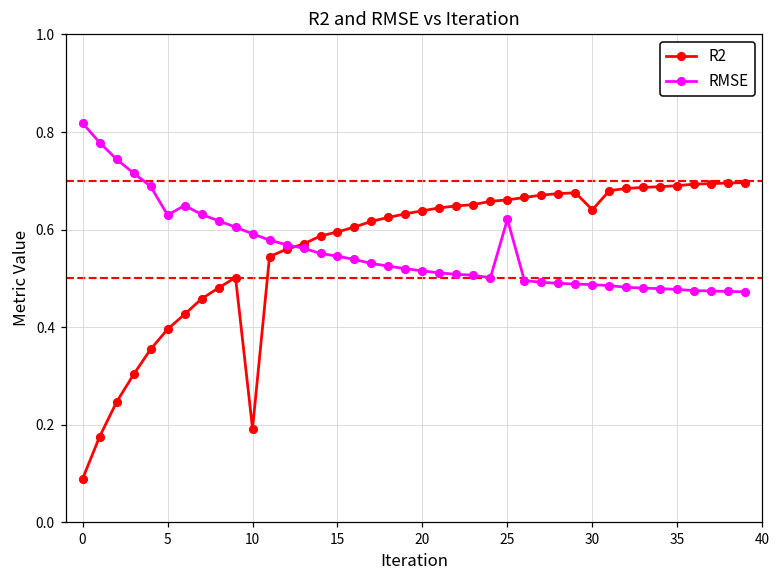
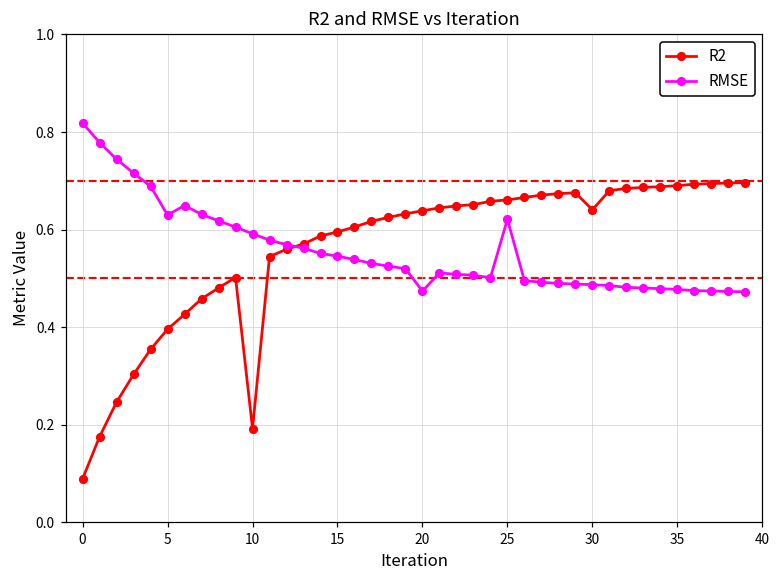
  {
    "R2": {
      "0": 0.09,
      "5": 0.40,
      "10": 0.19,
      "15": 0.60,
      "20": 0.64,
      "25": 0.66,
      "30": 0.64,
      "35": 0.69
    },
    "RMSE": {
      "0": 0.82,
      "5": 0.63,
      "10": 0.59,
      "15": 0.55,
-     "20": 0.52,
+     "20": 0.47,
      "25": 0.62,
      "30": 0.49,
      "35": 0.48
    }
  }
